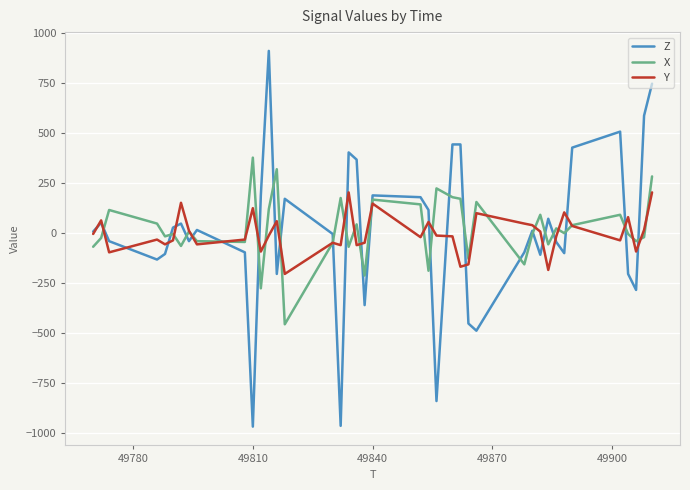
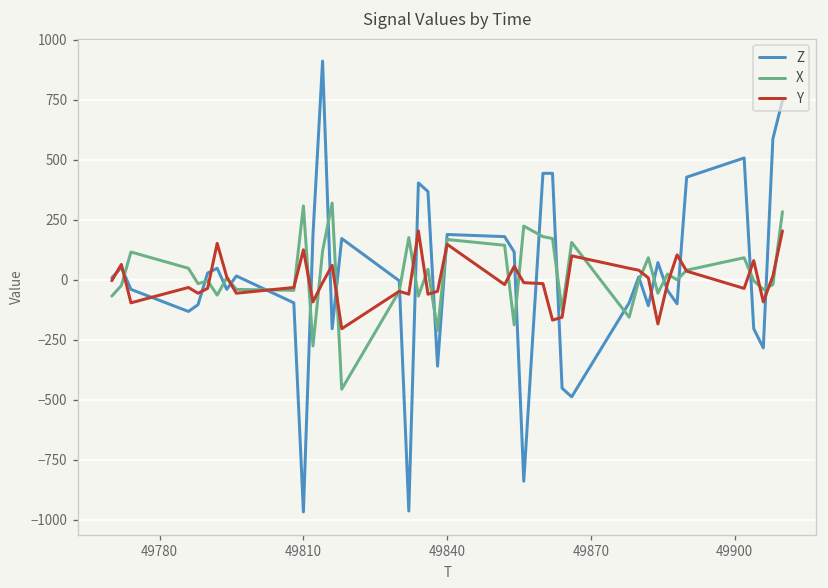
  {
    "Z": {
      "49810": -970,
      "49840": 190
    },
    "X": {
-     "49810": 380,
+     "49810": 310,
      "49840": 170
    },
    "Y": {
      "49810": 130,
      "49840": 150
    }
  }
